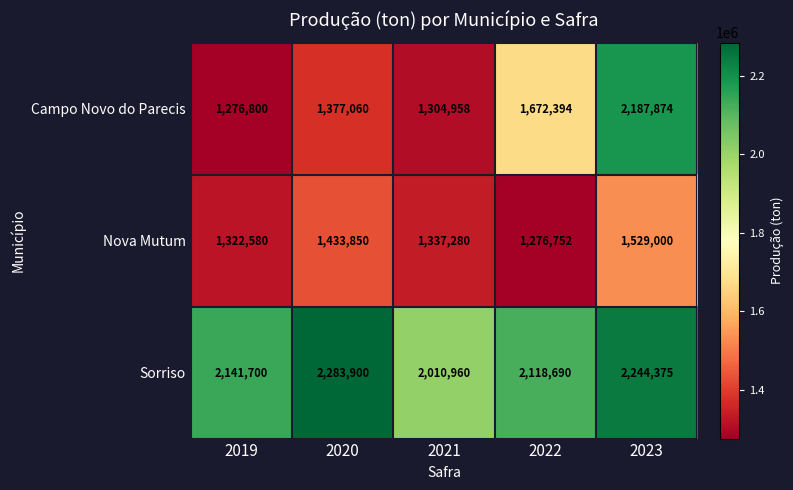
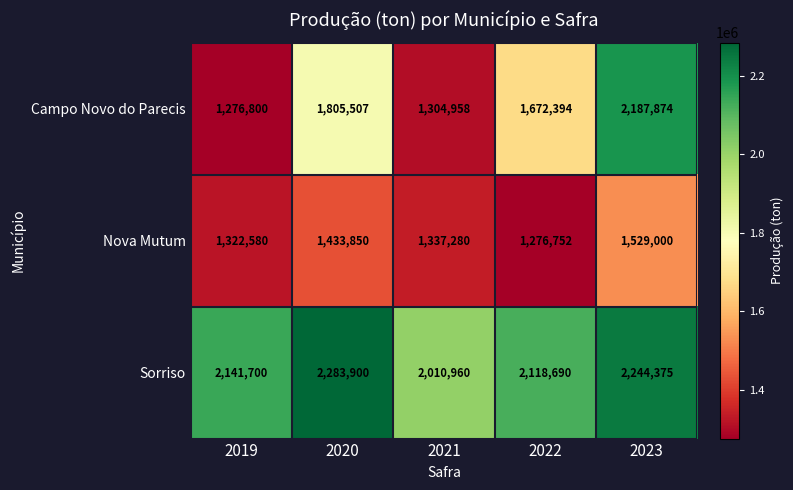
  {
    "Campo Novo do Parecis": {
      "2019": "1,276,800",
-     "2020": "1,377,060",
+     "2020": "1,805,507",
      "2021": "1,304,958",
      "2022": "1,672,394",
      "2023": "2,187,874"
    },
    "Nova Mutum": {
      "2019": "1,322,580",
      "2020": "1,433,850",
      "2021": "1,337,280",
      "2022": "1,276,752",
      "2023": "1,529,000"
    },
    "Sorriso": {
      "2019": "2,141,700",
      "2020": "2,283,900",
      "2021": "2,010,960",
      "2022": "2,118,690",
      "2023": "2,244,375"
    }
  }
